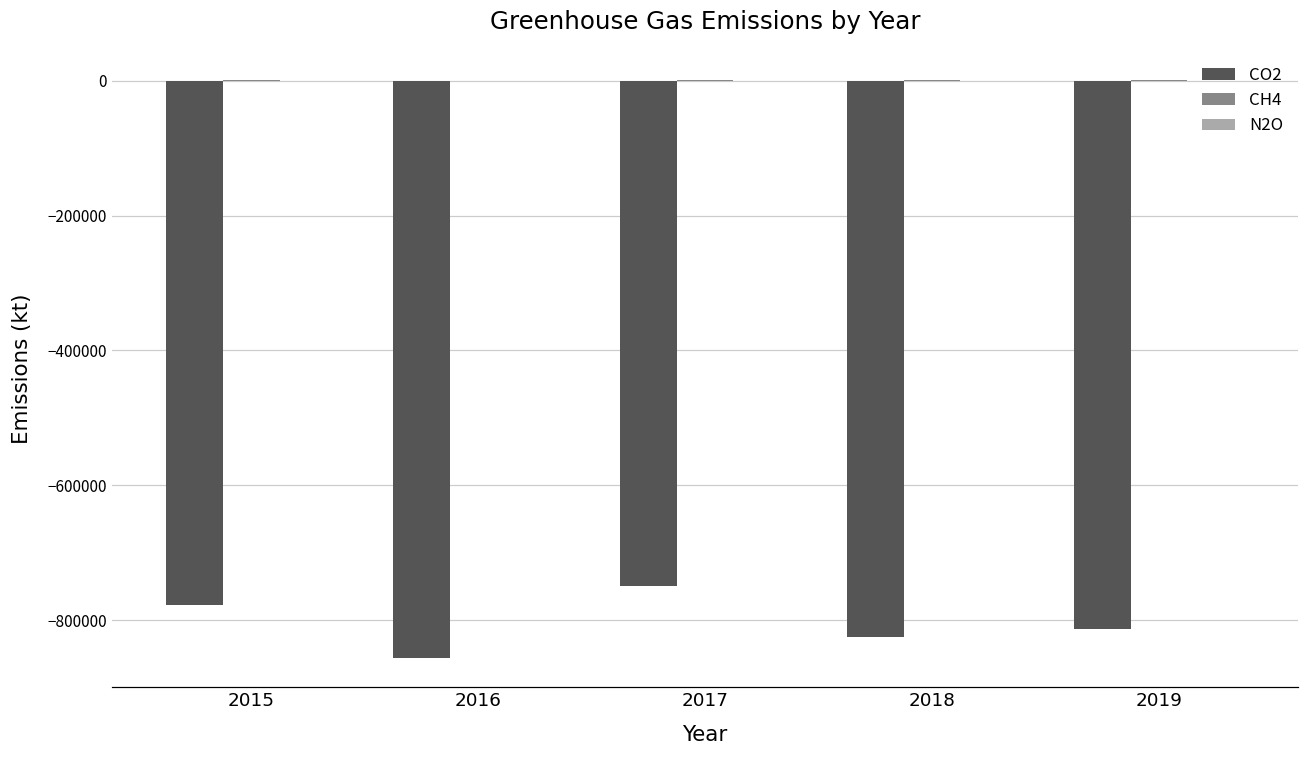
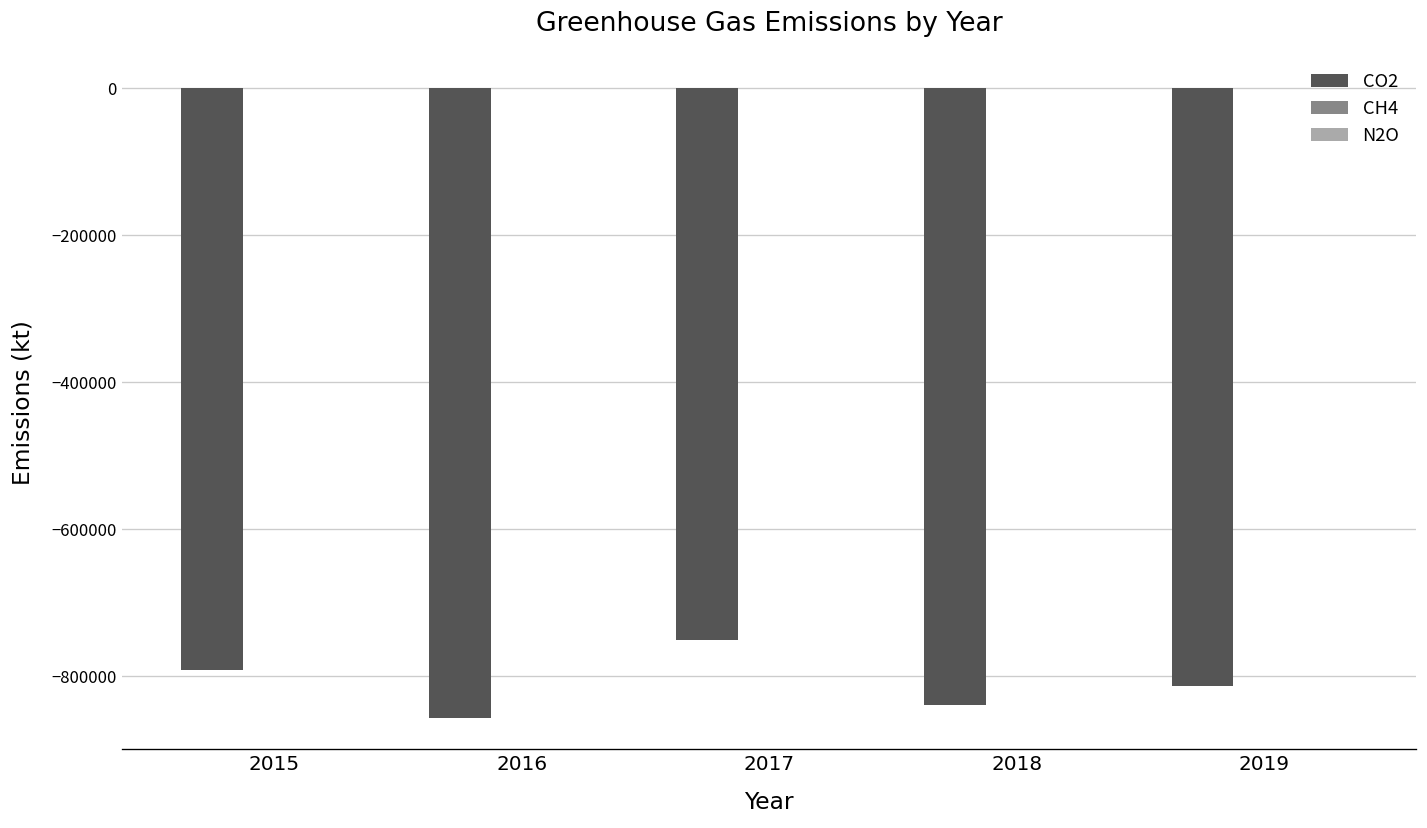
  {
    "CO2": {
-     "2015": -780000,
+     "2015": -790000,
      "2016": -860000,
      "2017": -750000,
-     "2018": -820000,
+     "2018": -840000,
      "2019": -810000
    }
  }
